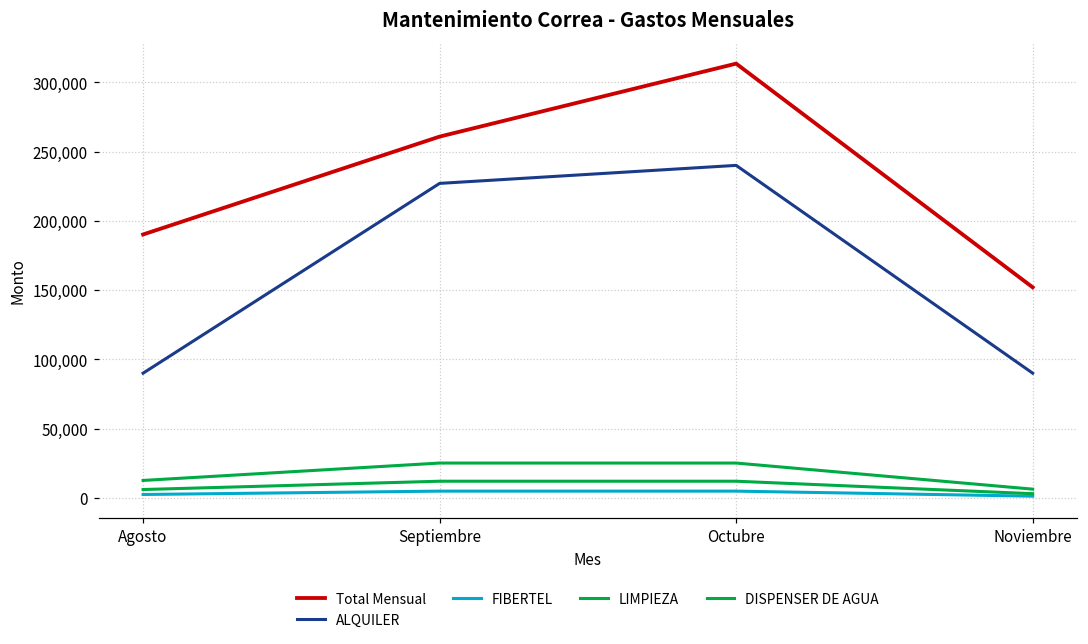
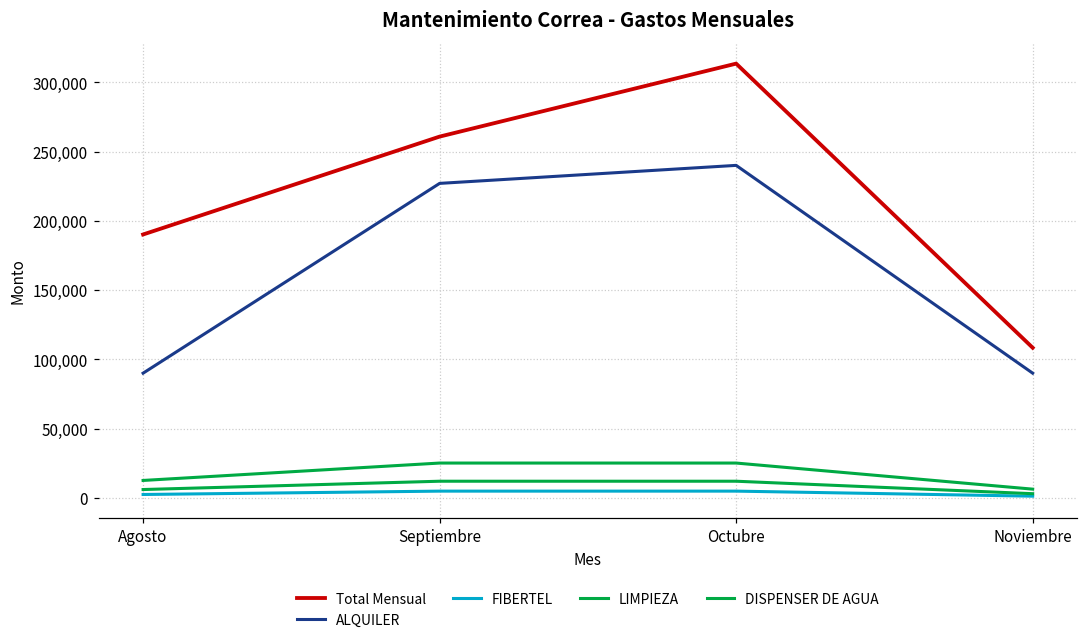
  {
    "Total Mensual": {
      "Agosto": "190,000",
      "Septiembre": "261,000",
      "Octubre": "313,000",
-     "Noviembre": "152,000"
+     "Noviembre": "108,000"
    },
    "ALQUILER": {
      "Agosto": "90,000",
      "Septiembre": "227,000",
      "Octubre": "240,000",
      "Noviembre": "90,000"
    },
    "FIBERTEL": {
      "Agosto": "2,000",
      "Septiembre": "5,000",
      "Octubre": "5,000"
    }
  }
